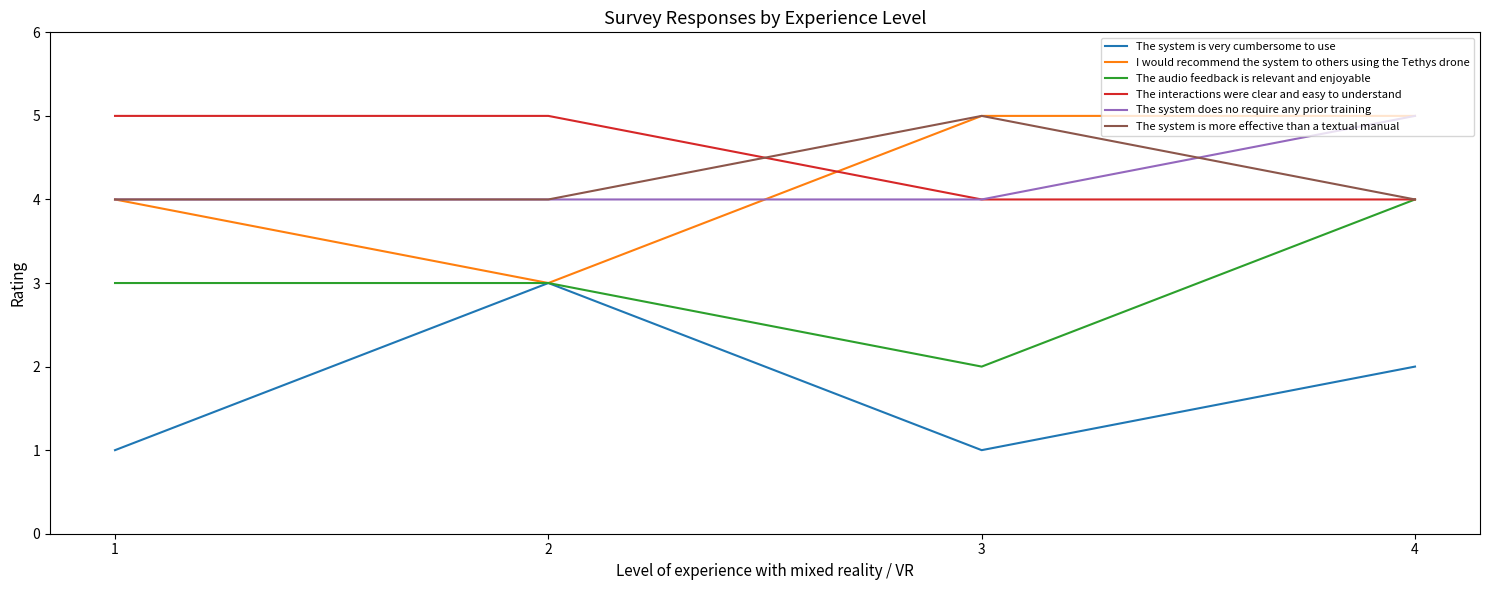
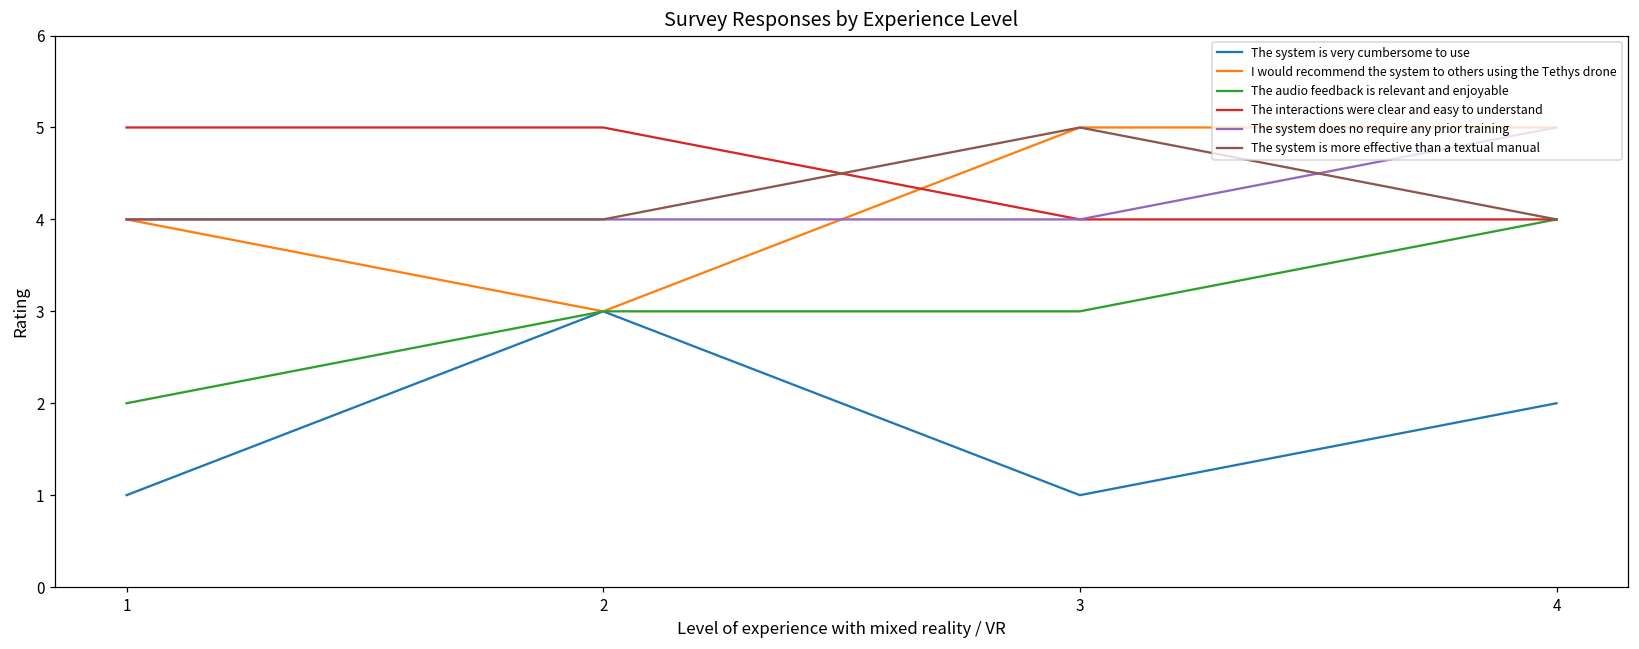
  {
    "The system is very cumbersome to use": {
      "1": 1,
      "3": 1,
      "4": 2
    },
    "The audio feedback is relevant and enjoyable": {
-     "1": 3,
-     "3": 2
+     "1": 2,
+     "3": 3
    },
    "The interactions were clear and easy to understand": {
      "1": 5,
      "2": 5
    }
  }
